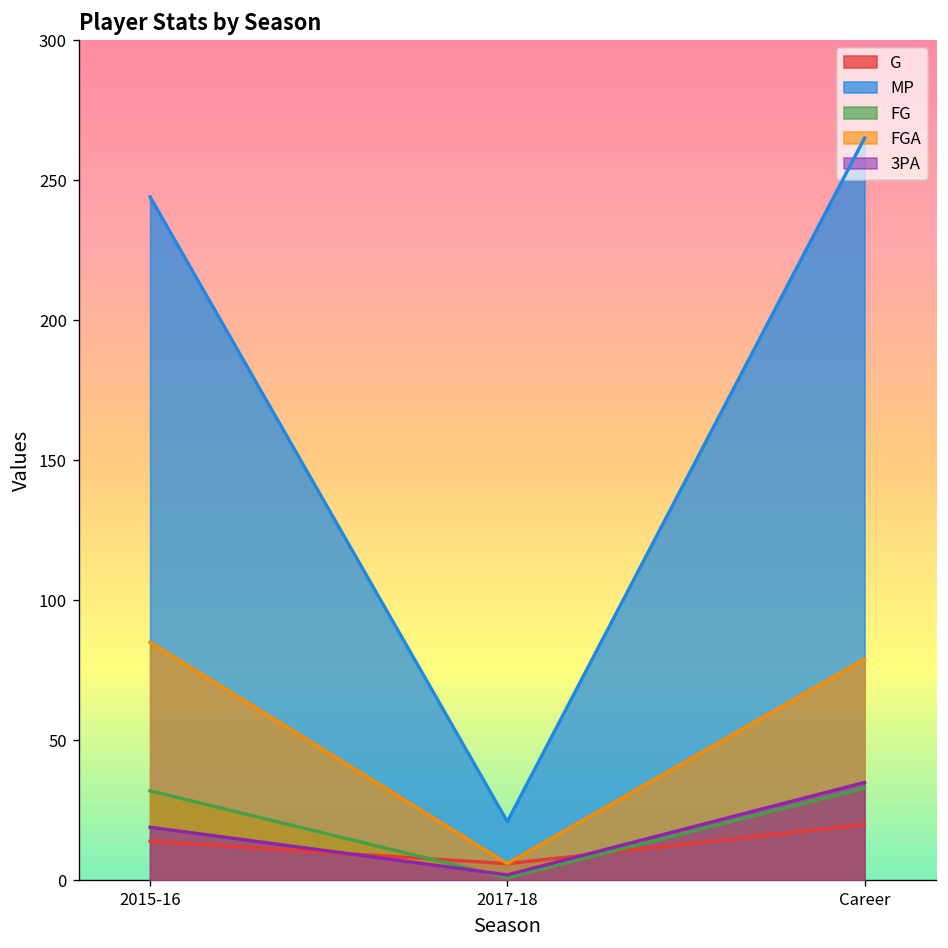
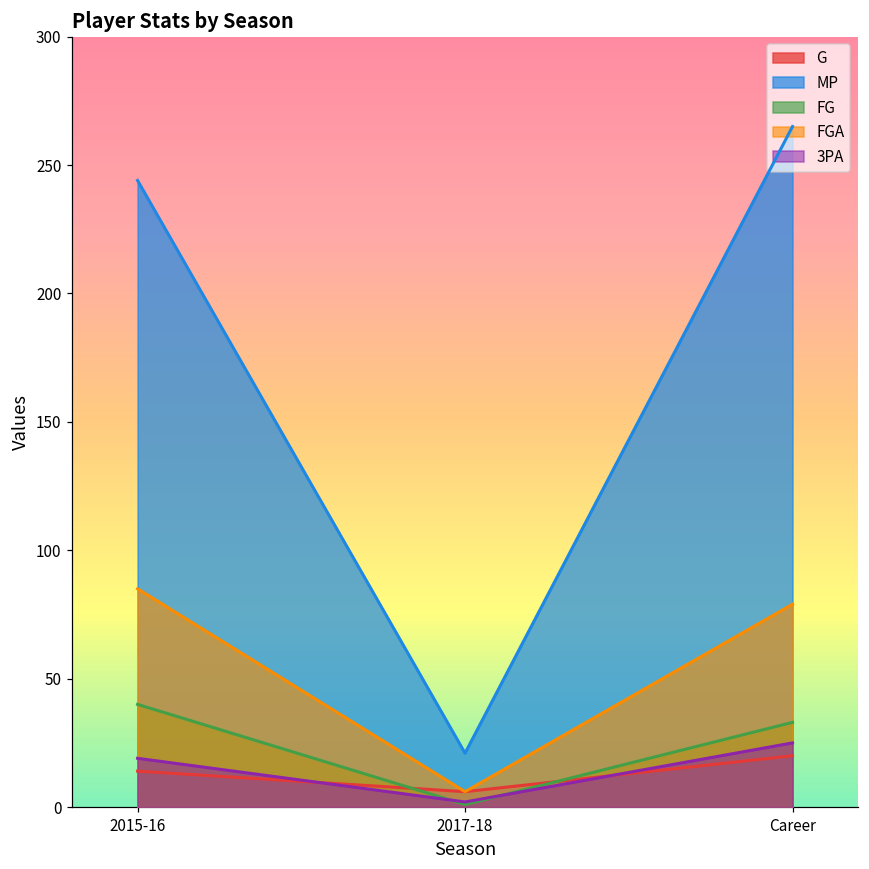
  {
    "G": {
      "2015-16": 14,
      "Career": 20
    },
    "MP": {
      "2015-16": 244,
      "2017-18": 21
    },
    "FG": {
-     "2015-16": 32,
+     "2015-16": 40,
      "Career": 33
    },
    "FGA": {
      "2015-16": 85,
      "Career": 79
    },
    "3PA": {
      "2015-16": 19,
-     "Career": 35
+     "Career": 25
    }
  }
